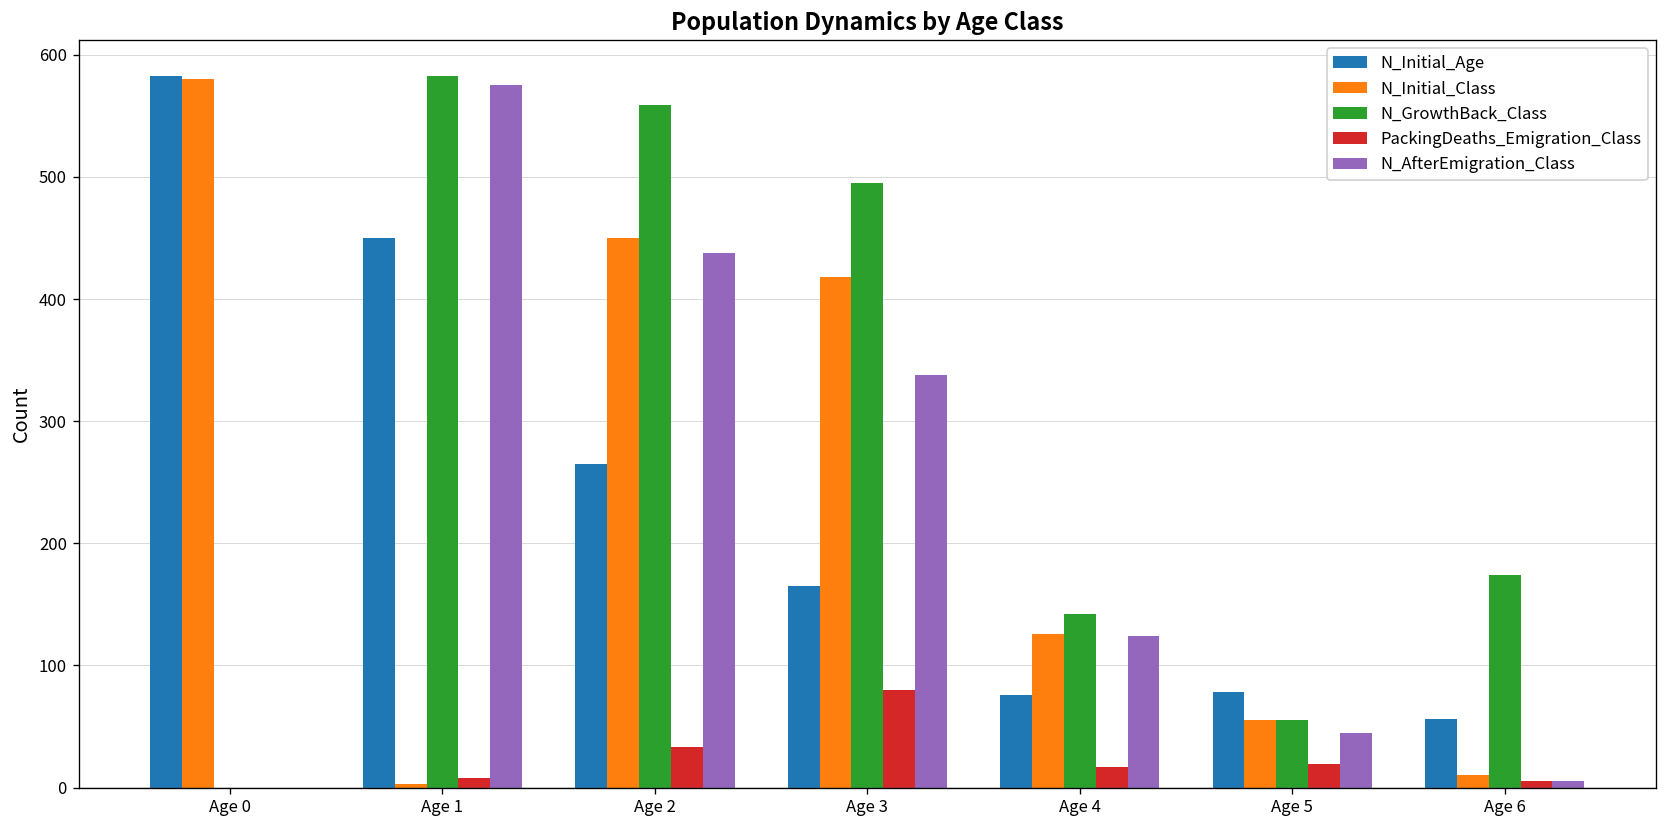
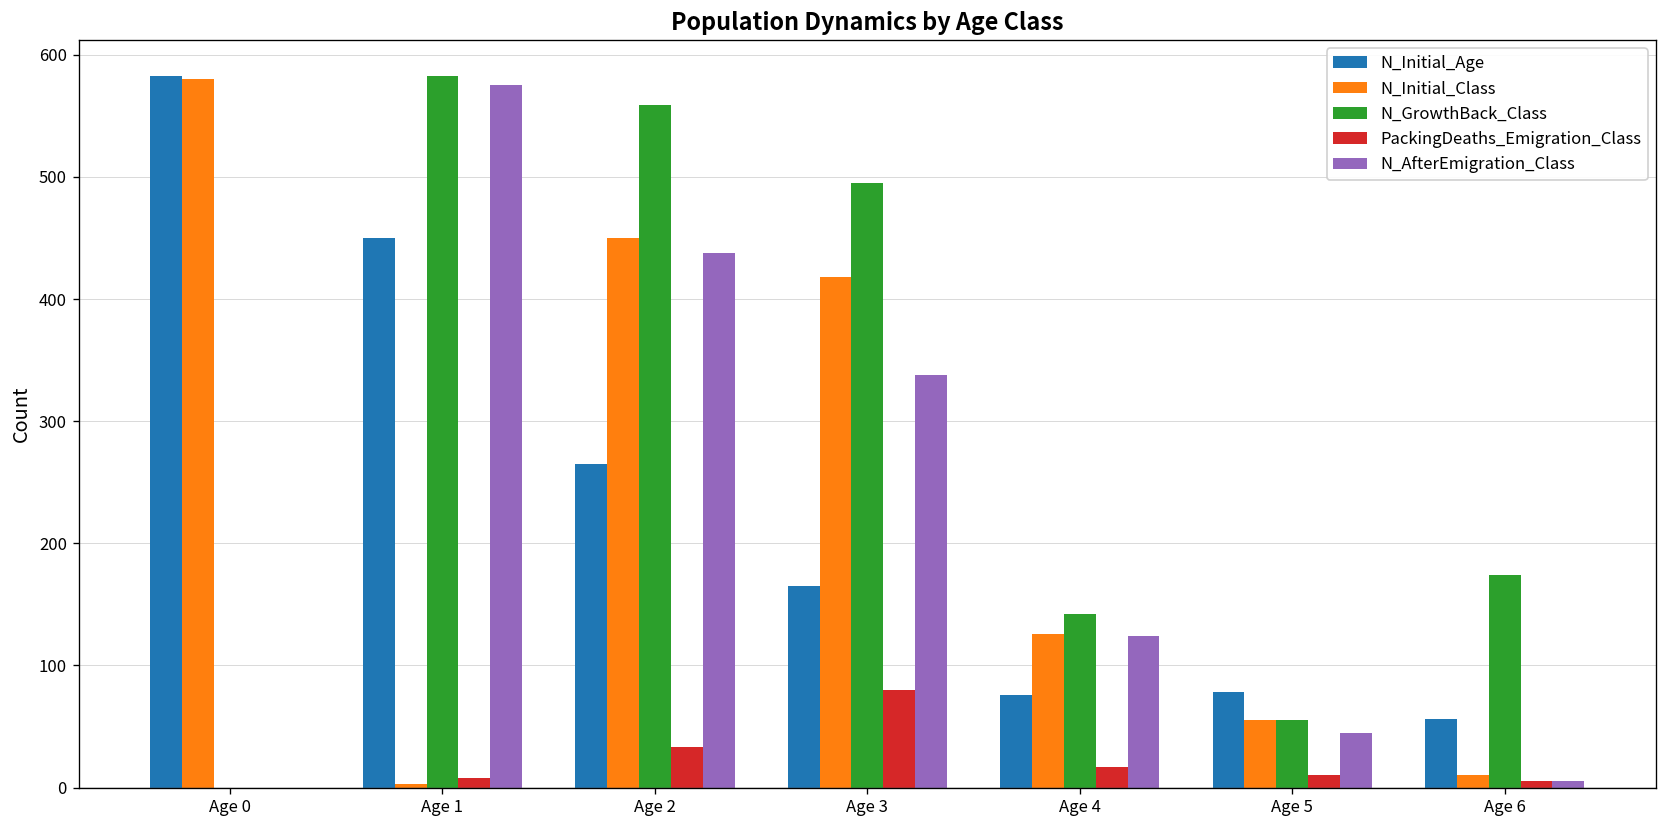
  {
    "N_Initial_Age": {
      "Age 0": 583,
      "Age 1": 450,
      "Age 2": 265,
      "Age 3": 165,
      "Age 4": 76,
      "Age 5": 78,
      "Age 6": 56
    },
    "N_Initial_Class": {
      "Age 0": 580,
      "Age 1": 3,
      "Age 2": 450,
      "Age 3": 418,
      "Age 4": 126,
      "Age 5": 55,
      "Age 6": 10
    },
    "N_GrowthBack_Class": {
      "Age 0": 0,
      "Age 1": 583,
      "Age 2": 559,
      "Age 3": 495,
      "Age 4": 142,
      "Age 5": 55,
      "Age 6": 174
    },
    "PackingDeaths_Emigration_Class": {
      "Age 0": 0,
      "Age 1": 8,
      "Age 2": 33,
      "Age 3": 80,
      "Age 4": 17,
-     "Age 5": 19,
+     "Age 5": 10,
      "Age 6": 5
    },
    "N_AfterEmigration_Class": {
      "Age 0": 0,
      "Age 1": 575,
      "Age 2": 438,
      "Age 3": 338,
      "Age 4": 124,
      "Age 5": 45,
      "Age 6": 5
    }
  }
